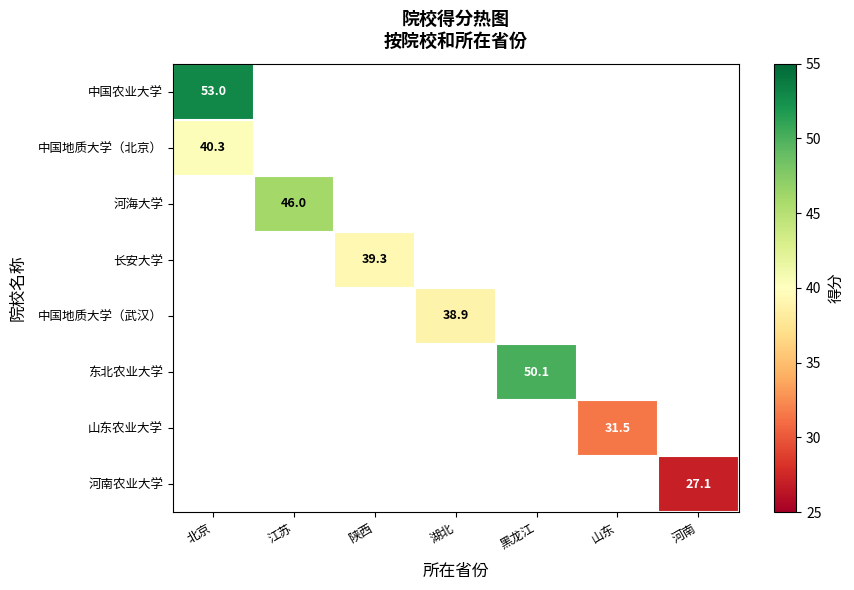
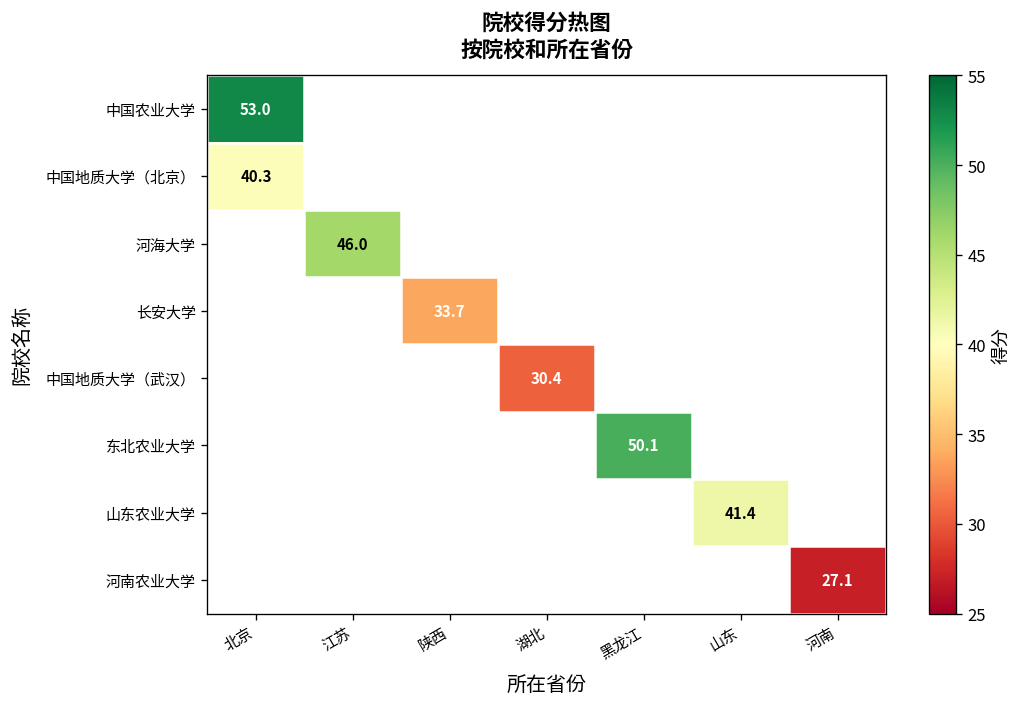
  {
    "中国农业大学": {
      "北京": 53.0
    },
    "中国地质大学（北京）": {
      "北京": 40.3
    },
    "河海大学": {
      "江苏": 46.0
    },
    "长安大学": {
-     "陕西": 39.3
+     "陕西": 33.7
    },
    "中国地质大学（武汉）": {
-     "湖北": 38.9
+     "湖北": 30.4
    },
    "东北农业大学": {
      "黑龙江": 50.1
    },
    "山东农业大学": {
-     "山东": 31.5
+     "山东": 41.4
    },
    "河南农业大学": {
      "河南": 27.1
    }
  }
